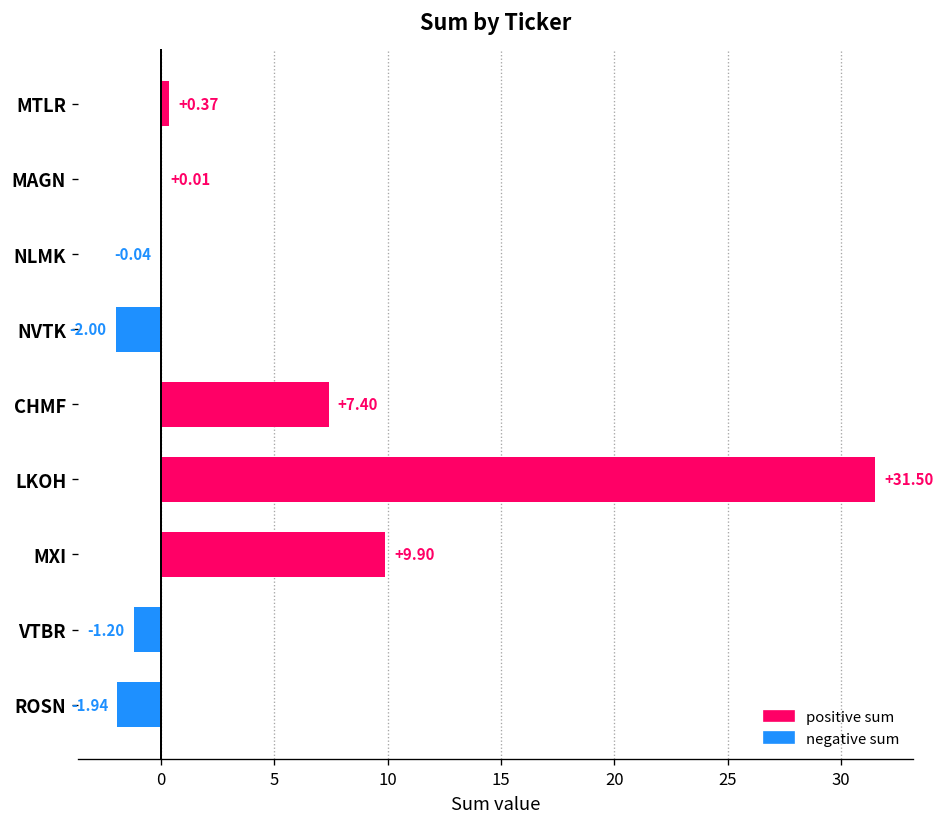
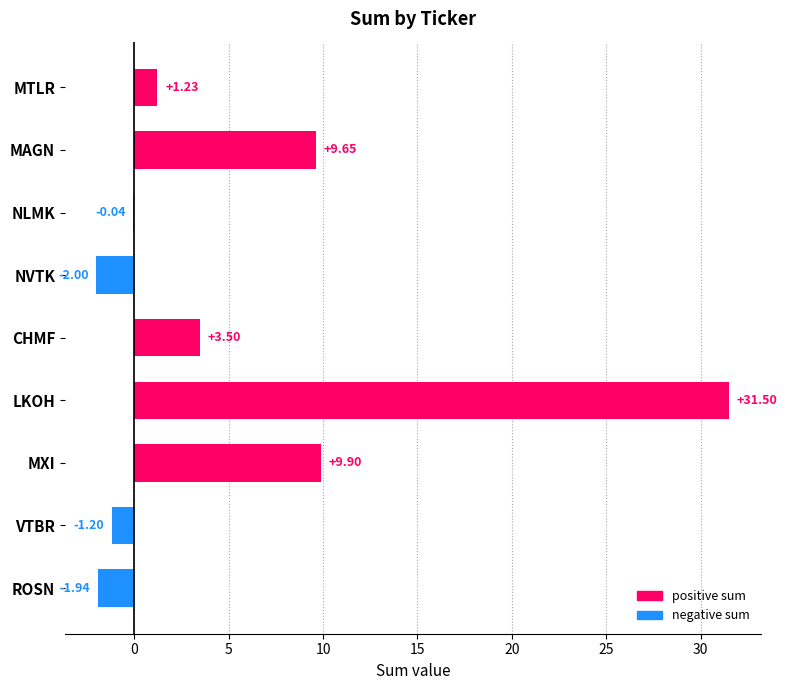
  {
-   "MTLR": "+0.37",
-   "MAGN": "+0.01",
+   "MTLR": "+1.23",
+   "MAGN": "+9.65",
    "NLMK": "-0.04",
    "NVTK": "-2.00",
-   "CHMF": "+7.40",
+   "CHMF": "+3.50",
    "LKOH": "+31.50",
    "MXI": "+9.90",
    "VTBR": "-1.20",
    "ROSN": "-1.94"
  }
